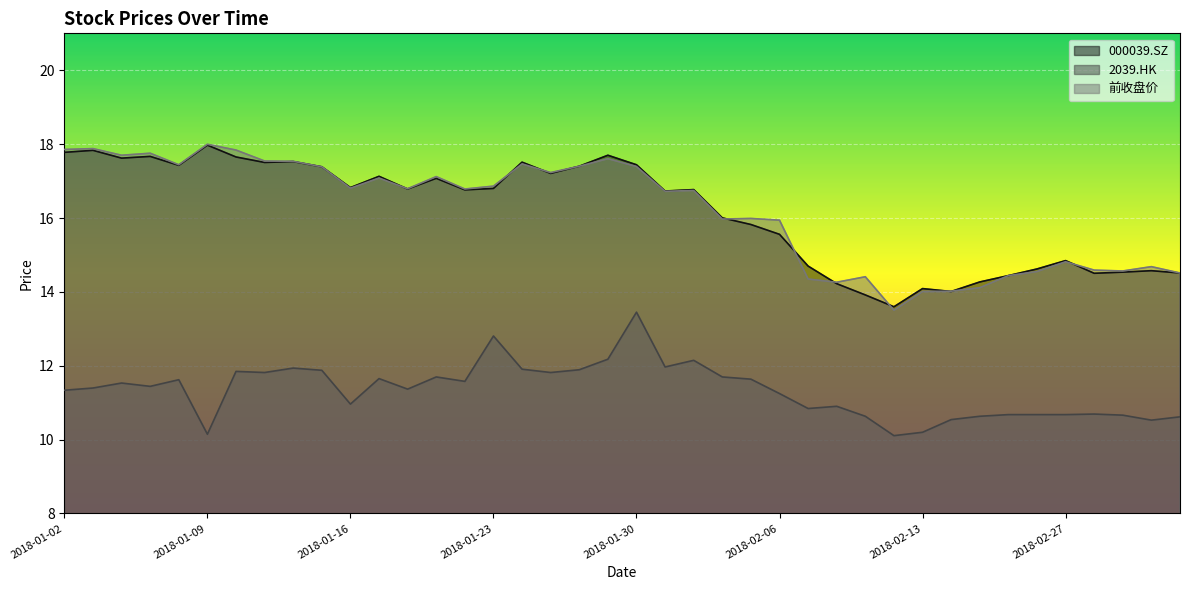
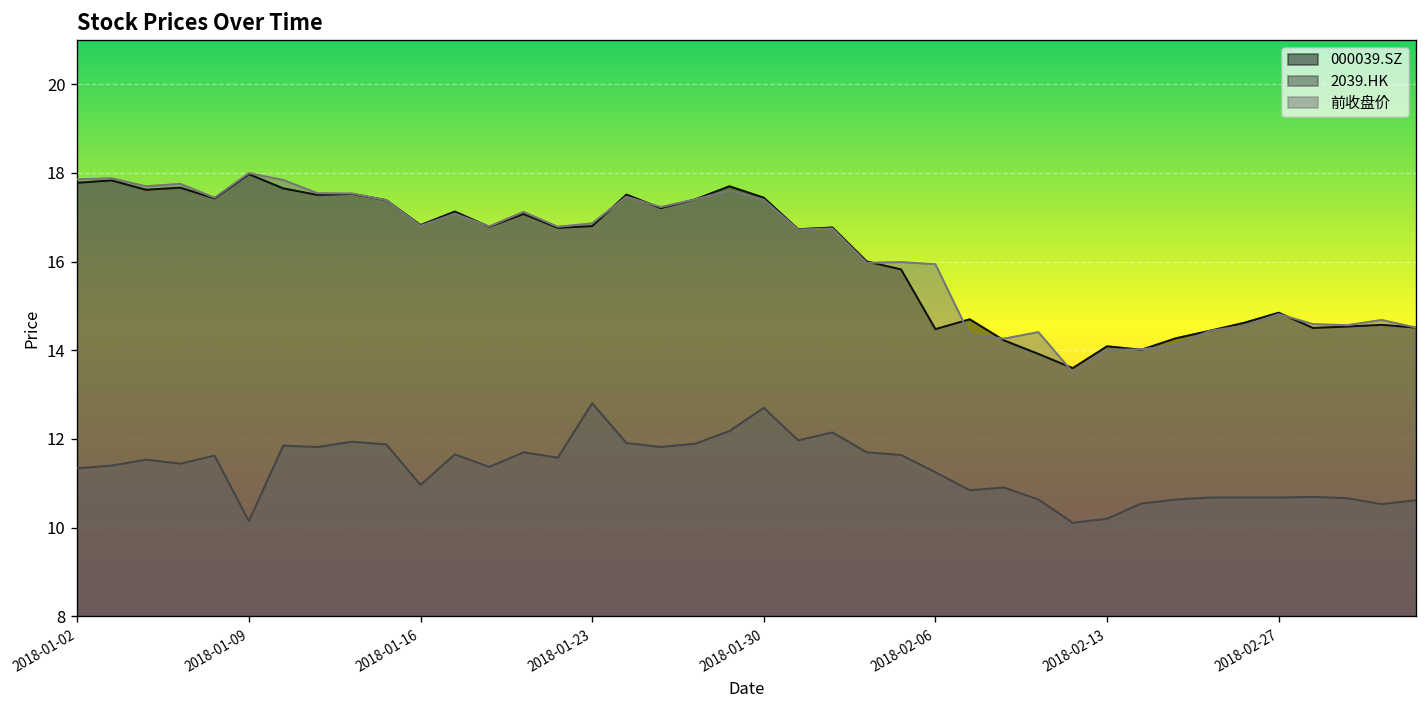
  {
    "000039.SZ": {
      "2018-01-02": 17.8,
-     "2018-02-06": 15.6,
+     "2018-02-06": 14.5,
      "2018-02-13": 14.1
    },
    "2039.HK": {
      "2018-01-02": 11.3,
      "2018-01-09": 10.1,
      "2018-01-16": 11.0,
      "2018-01-23": 12.8,
-     "2018-01-30": 13.5,
+     "2018-01-30": 12.7,
      "2018-02-06": 11.2,
      "2018-02-13": 10.2,
      "2018-02-27": 10.7
    },
    "前收盘价": {
      "2018-01-02": 17.9,
      "2018-02-06": 15.9,
      "2018-02-13": 14.0
    }
  }
